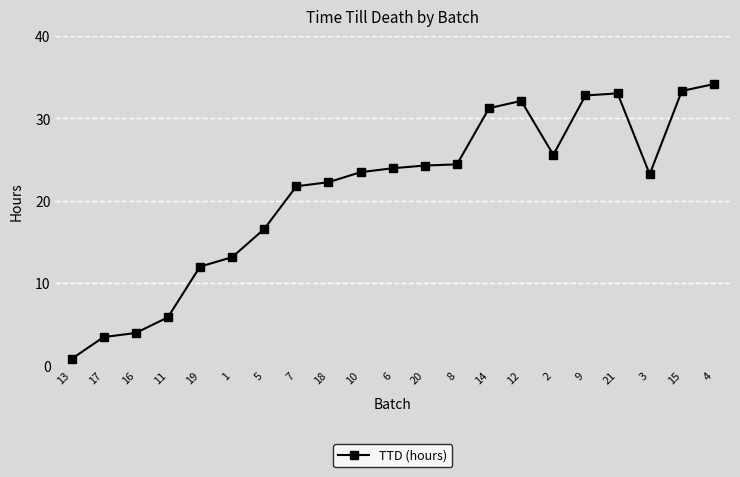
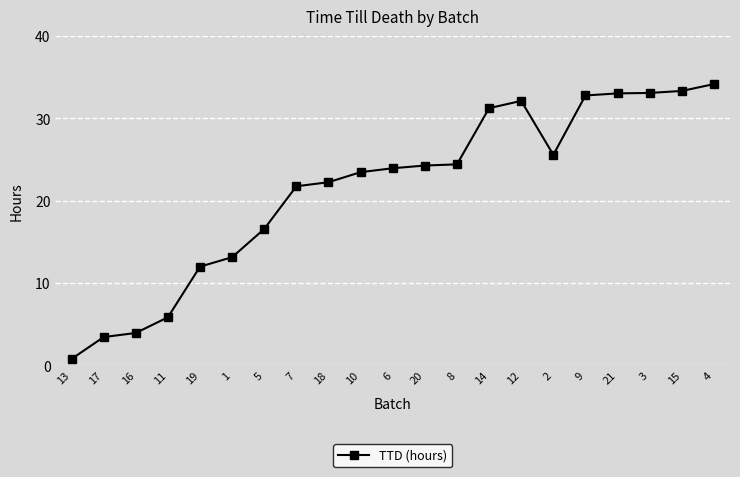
  {
    "13": 1,
    "17": 3,
    "16": 4,
    "11": 6,
    "19": 12,
    "1": 13,
    "5": 17,
    "7": 22,
    "18": 22,
    "10": 23,
    "6": 24,
    "20": 24,
    "8": 24,
    "14": 31,
    "12": 32,
    "2": 26,
    "9": 33,
    "21": 33,
-   "3": 23,
+   "3": 33,
    "15": 33,
    "4": 34
  }
